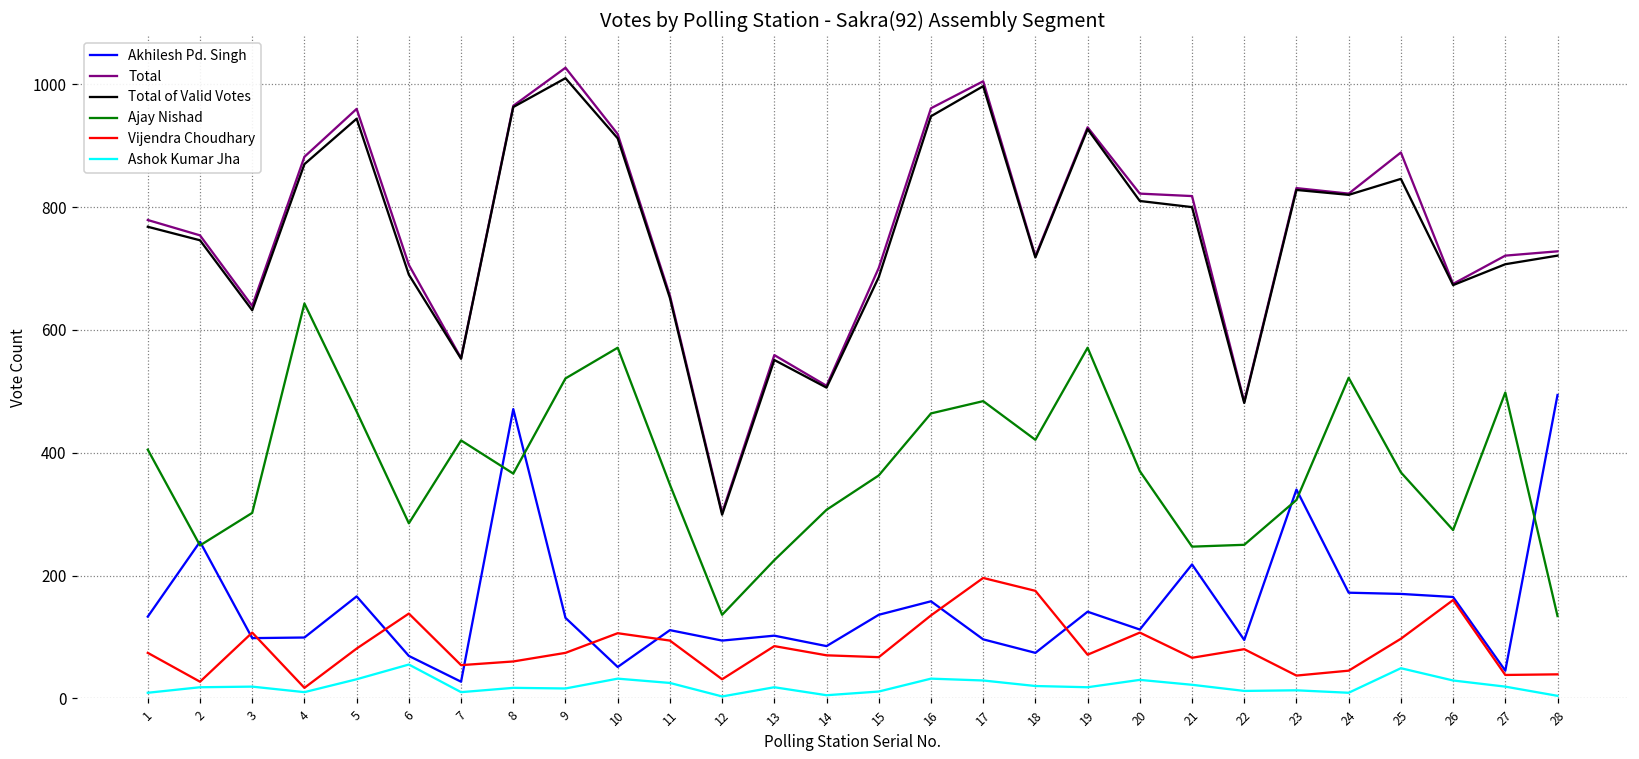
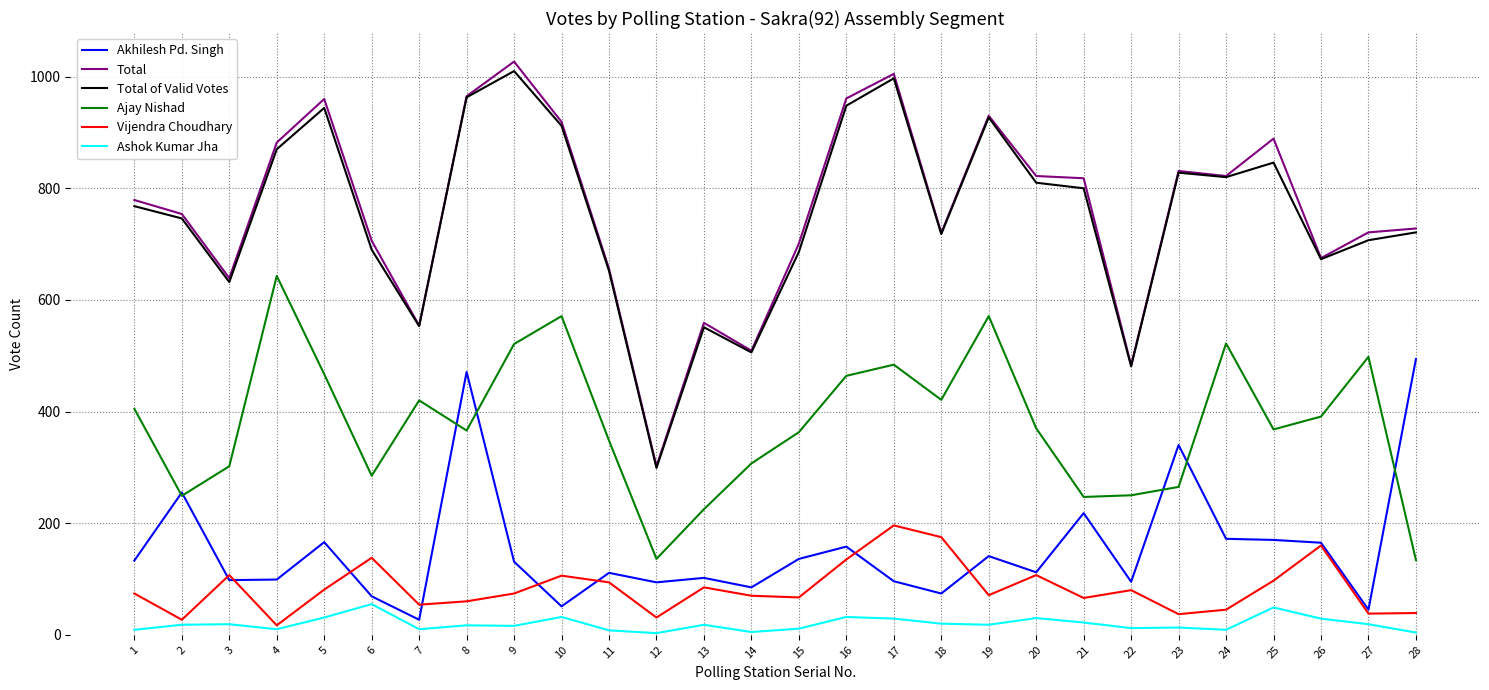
  {
    "Akhilesh Pd. Singh": {
      "1": 130,
      "2": 260,
      "3": 100,
      "4": 100,
      "5": 170,
      "6": 70,
      "7": 30,
      "8": 470,
      "9": 130,
      "10": 50,
      "11": 110,
      "12": 90,
      "13": 100,
      "14": 90,
      "15": 140,
      "16": 160,
      "17": 100,
      "18": 70,
      "19": 140,
      "20": 110,
      "21": 220,
      "22": 100,
      "23": 340,
      "24": 170,
      "25": 170,
      "26": 170,
      "27": 50,
      "28": 490
    },
    "Total": {
      "1": 780,
      "2": 750,
      "3": 640,
      "4": 880,
      "5": 960,
      "6": 710,
      "9": 1030,
      "10": 920,
      "13": 560,
      "15": 700,
      "16": 960,
      "17": 1010,
      "20": 820,
      "21": 820,
      "25": 890,
      "27": 720,
      "28": 730
    },
    "Total of Valid Votes": {
      "1": 770,
      "2": 750,
      "3": 630,
      "4": 870,
      "5": 940,
      "6": 690,
      "9": 1010,
      "10": 910,
      "13": 550,
      "15": 690,
      "16": 950,
      "17": 1000,
      "20": 810,
      "21": 800,
      "25": 850,
      "27": 710,
      "28": 720
    },
    "Ajay Nishad": {
      "1": 410,
      "2": 250,
      "3": 300,
      "4": 640,
      "5": 470,
      "6": 290,
      "7": 420,
      "8": 370,
      "9": 520,
      "10": 570,
      "11": 350,
      "12": 140,
      "13": 230,
      "14": 310,
      "15": 360,
      "16": 460,
      "17": 480,
      "18": 420,
      "19": 570,
      "20": 370,
      "21": 250,
      "22": 250,
-     "23": 320,
+     "23": 270,
      "24": 520,
      "25": 370,
-     "26": 270,
+     "26": 390,
      "27": 500,
      "28": 130
    },
    "Vijendra Choudhary": {
      "1": 70,
      "2": 30,
      "3": 110,
      "4": 20,
      "5": 80,
      "6": 140,
      "7": 50,
      "8": 60,
      "9": 70,
      "10": 110,
      "11": 90,
      "12": 30,
      "13": 90,
      "14": 70,
      "15": 70,
      "16": 140,
      "17": 200,
      "18": 180,
      "19": 70,
      "20": 110,
      "21": 70,
      "22": 80,
      "23": 40,
      "24": 50,
      "25": 100,
      "26": 160,
      "27": 40,
      "28": 40
    },
    "Ashok Kumar Jha": {
      "1": 10,
      "2": 20,
      "3": 20,
      "4": 10,
      "5": 30,
      "6": 60,
      "7": 10,
      "8": 20,
      "9": 20,
      "10": 30,
-     "11": 30,
+     "11": 10,
      "12": 0,
      "13": 20,
      "14": 10,
      "15": 10,
      "16": 30,
      "17": 30,
      "18": 20,
      "19": 20,
      "20": 30,
      "21": 20,
      "22": 10,
      "23": 10,
      "24": 10,
      "25": 50,
      "26": 30,
      "27": 20,
      "28": 0
    }
  }
